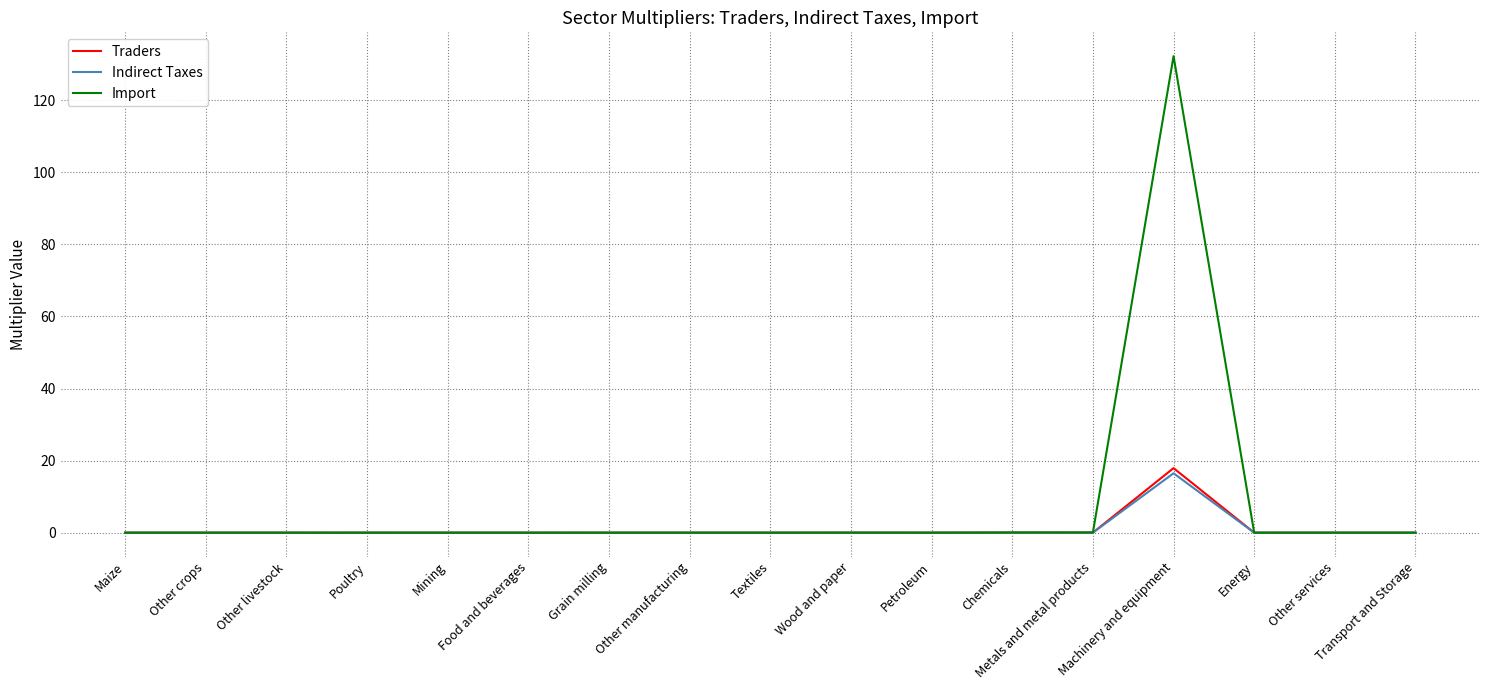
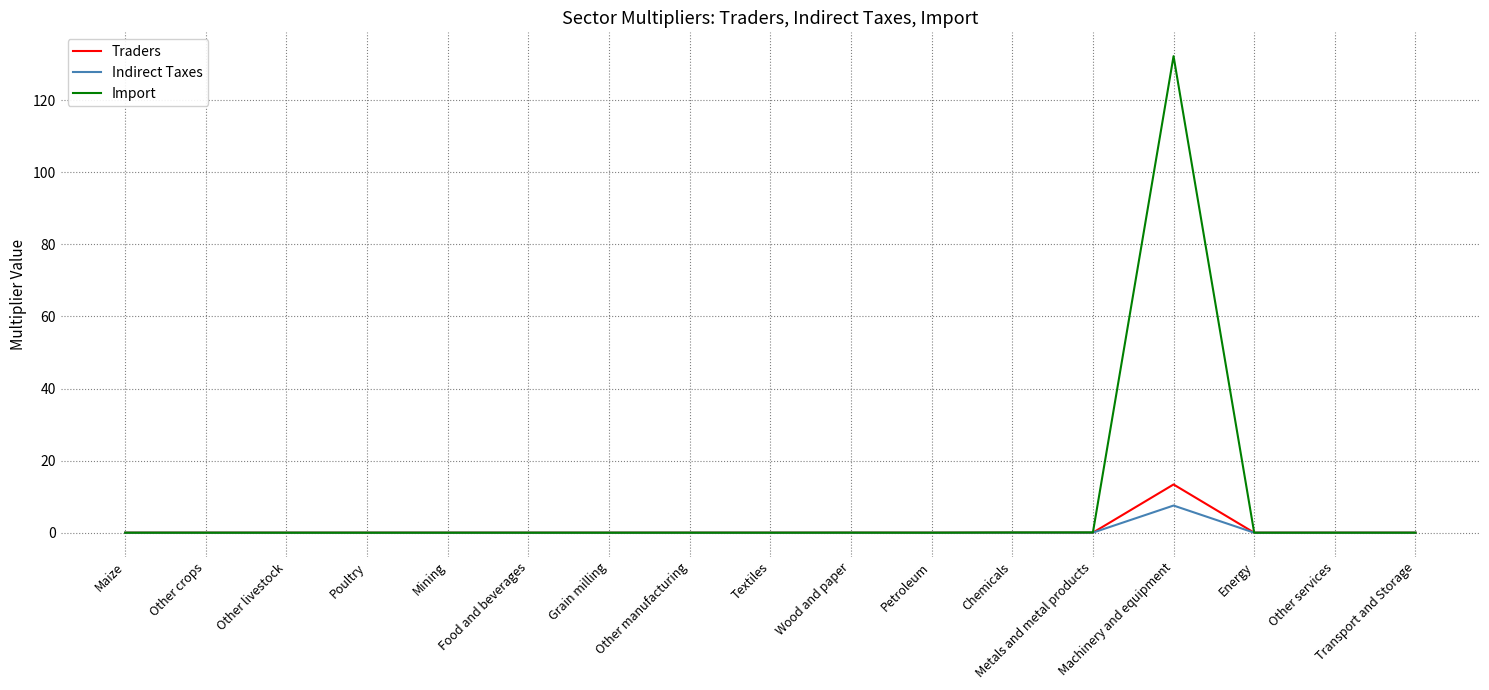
  {
    "Traders": {
-     "Machinery and equipment": 18
+     "Machinery and equipment": 13
    },
    "Indirect Taxes": {
-     "Machinery and equipment": 16
+     "Machinery and equipment": 8
    },
    "Import": {
      "Machinery and equipment": 132
    }
  }
